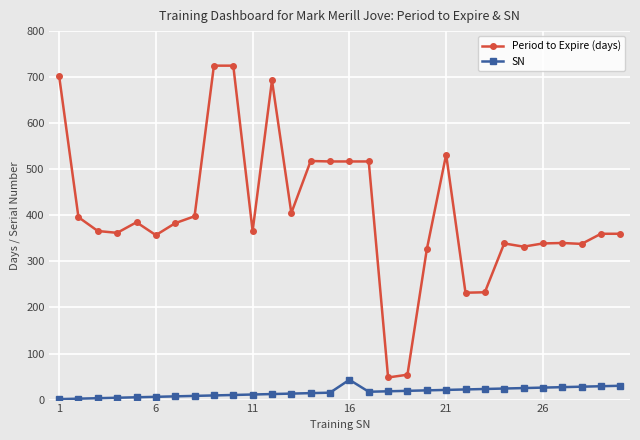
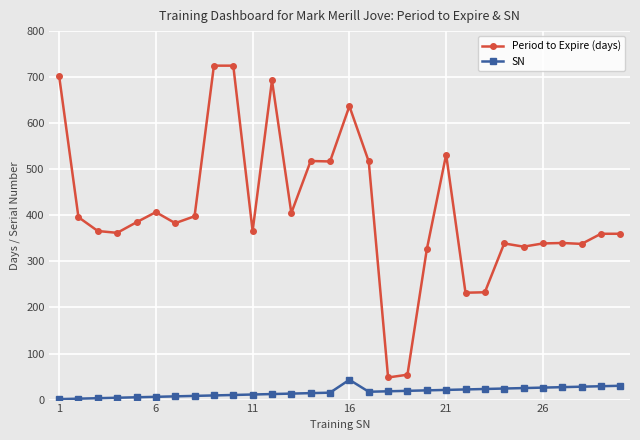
  {
    "Period to Expire (days)": {
      "1": 700,
-     "6": 360,
+     "6": 410,
      "11": 370,
-     "16": 520,
+     "16": 640,
      "21": 530,
      "26": 340
    },
    "SN": {
      "1": 0,
      "6": 10,
      "11": 10,
      "16": 40,
      "21": 20,
      "26": 30
    }
  }
